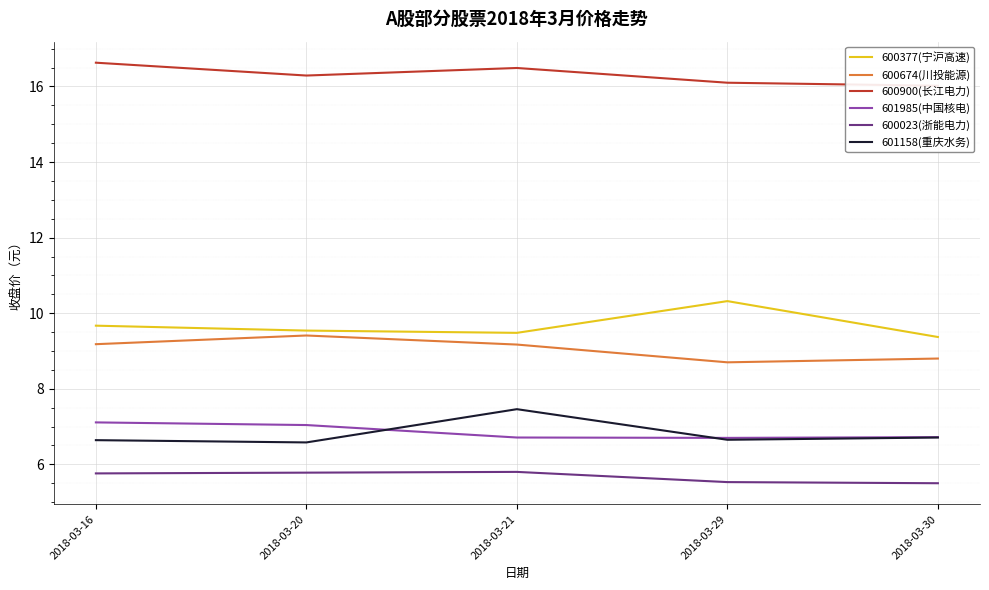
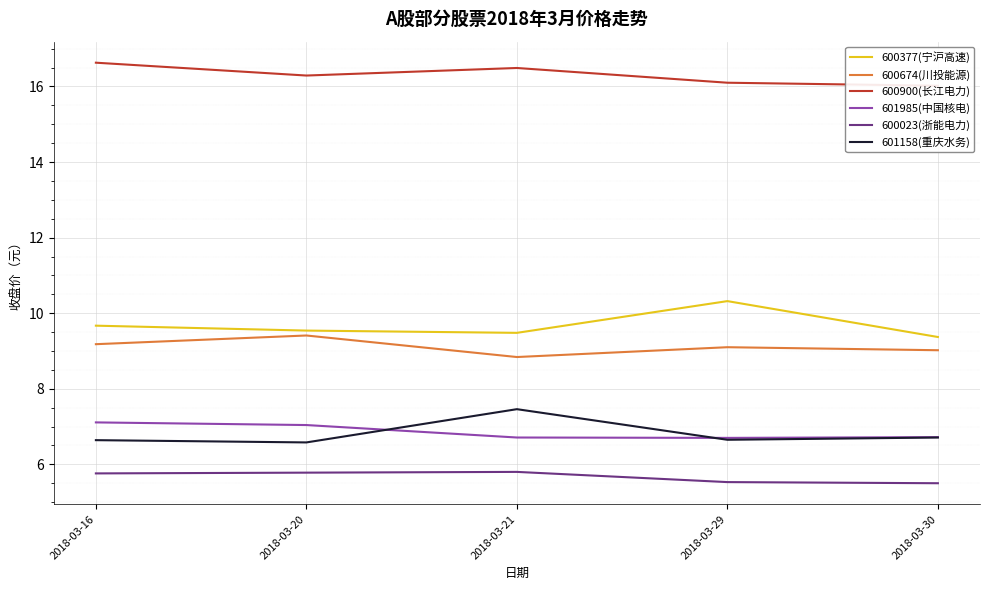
  {
    "600377(宁沪高速)": {
      "2018-03-16": 9.7,
      "2018-03-20": 9.5,
      "2018-03-21": 9.5,
      "2018-03-29": 10.3,
      "2018-03-30": 9.4
    },
    "600674(川投能源)": {
      "2018-03-16": 9.2,
      "2018-03-20": 9.4,
-     "2018-03-21": 9.2,
-     "2018-03-29": 8.7,
-     "2018-03-30": 8.8
+     "2018-03-21": 8.8,
+     "2018-03-29": 9.1,
+     "2018-03-30": 9.0
    },
    "600900(长江电力)": {
      "2018-03-16": 16.6,
      "2018-03-20": 16.3,
      "2018-03-21": 16.5,
      "2018-03-29": 16.1
    },
    "601158(重庆水务)": {
      "2018-03-16": 6.6,
      "2018-03-20": 6.6,
      "2018-03-21": 7.5
    }
  }
